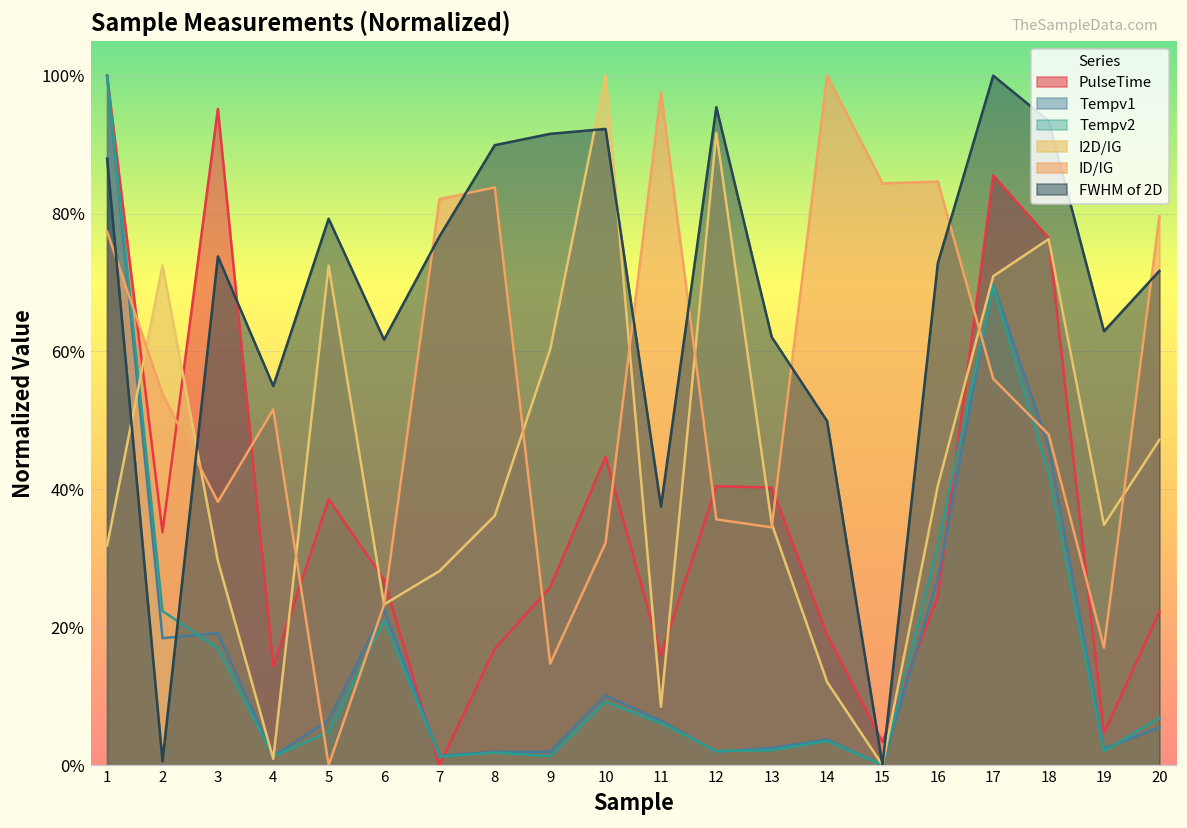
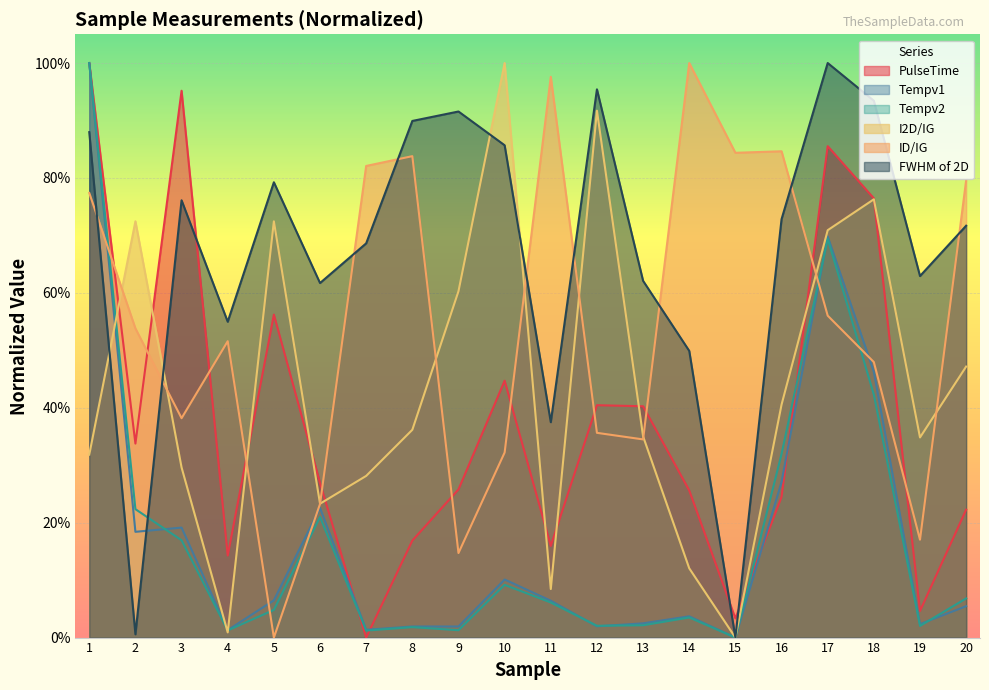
  {
    "PulseTime": {
      "2": "34%",
      "3": "95%",
      "4": "14%",
-     "5": "39%",
+     "5": "56%",
      "6": "27%",
      "7": "0%",
      "8": "17%",
      "9": "26%",
      "10": "45%",
      "11": "16%",
      "12": "40%",
      "13": "40%",
-     "14": "19%",
+     "14": "26%",
      "15": "3%",
      "16": "24%",
      "17": "86%",
      "19": "5%",
      "20": "22%"
    },
    "FWHM of 2D": {
      "1": "88%",
      "2": "1%",
-     "3": "74%",
+     "3": "76%",
      "4": "55%",
      "5": "79%",
      "6": "62%",
-     "7": "77%",
+     "7": "69%",
      "8": "90%",
      "9": "92%",
-     "10": "92%",
+     "10": "86%",
      "11": "37%",
      "12": "95%",
      "13": "62%",
      "14": "50%",
      "16": "73%",
      "17": "100%",
      "19": "63%",
      "20": "72%"
    }
  }
